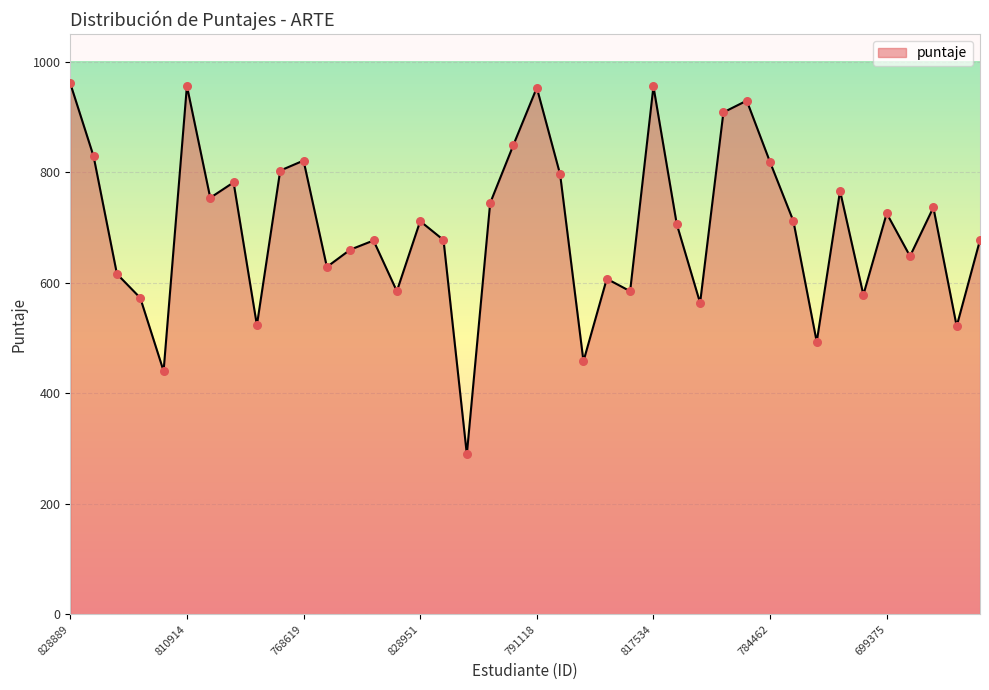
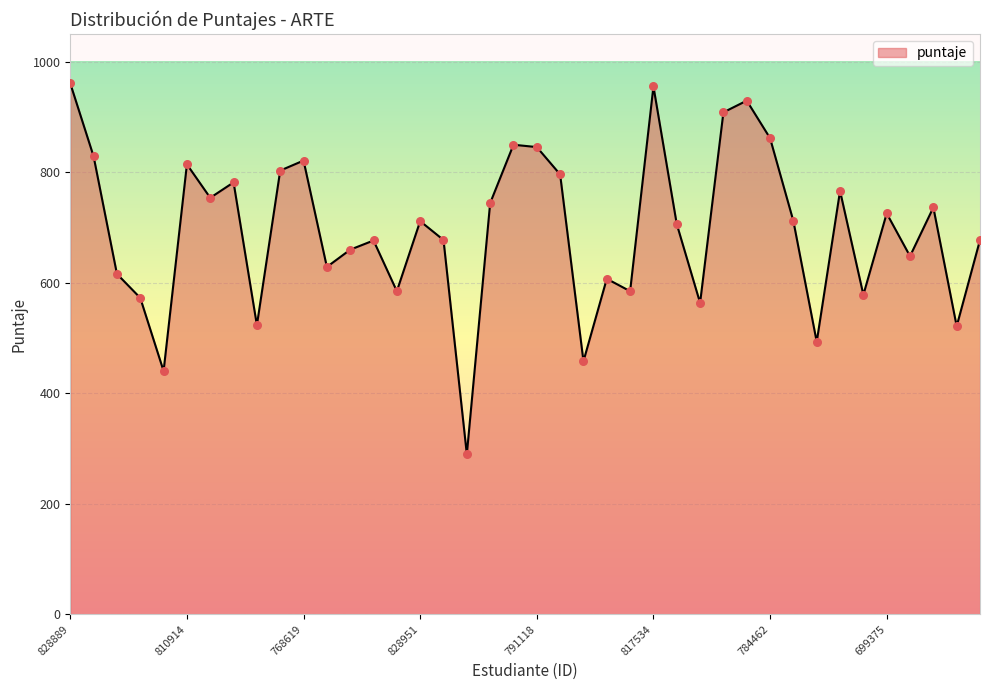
  {
    "828889": 960,
-   "810914": 960,
+   "810914": 810,
    "768619": 820,
    "828951": 710,
-   "791118": 950,
+   "791118": 850,
    "817534": 960,
-   "784462": 820,
+   "784462": 860,
    "699375": 730
  }
